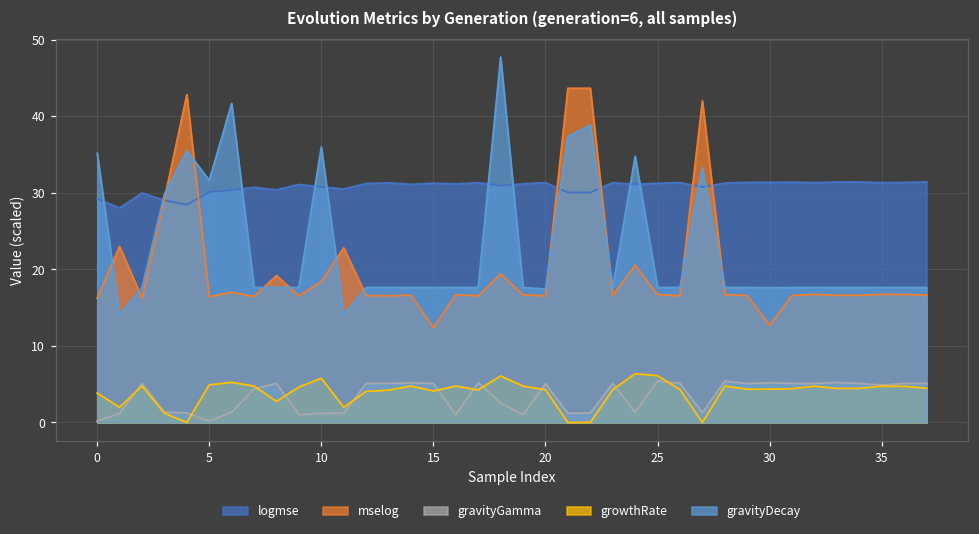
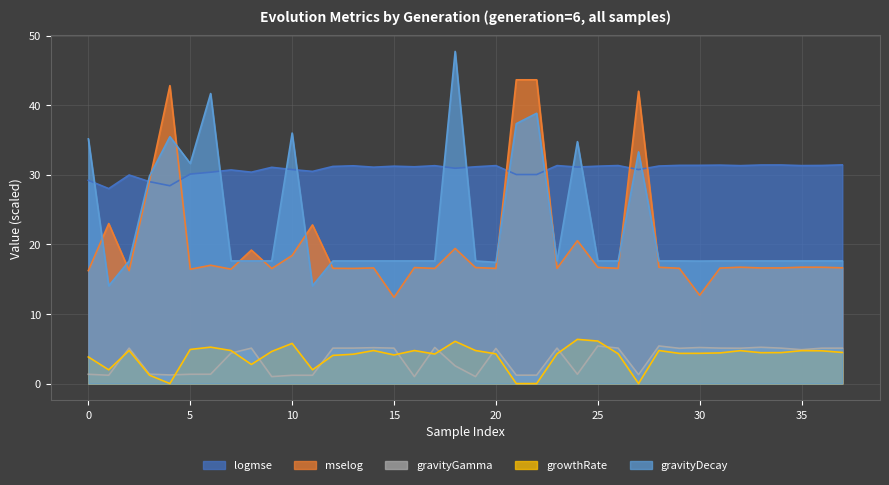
  {
    "mselog": {
      "0": 16,
      "5": 16,
      "10": 18,
      "15": 12,
      "20": 17,
      "25": 17,
      "30": 13,
      "35": 17
    },
    "gravityGamma": {
-     "0": 0,
-     "5": 0,
+     "0": 1,
+     "5": 1,
      "10": 1,
      "15": 5,
      "20": 5,
      "25": 5,
      "30": 5
    },
    "growthRate": {
      "0": 4,
      "5": 5,
      "10": 6,
      "15": 4,
      "20": 4,
      "25": 6,
      "30": 4
    }
  }
